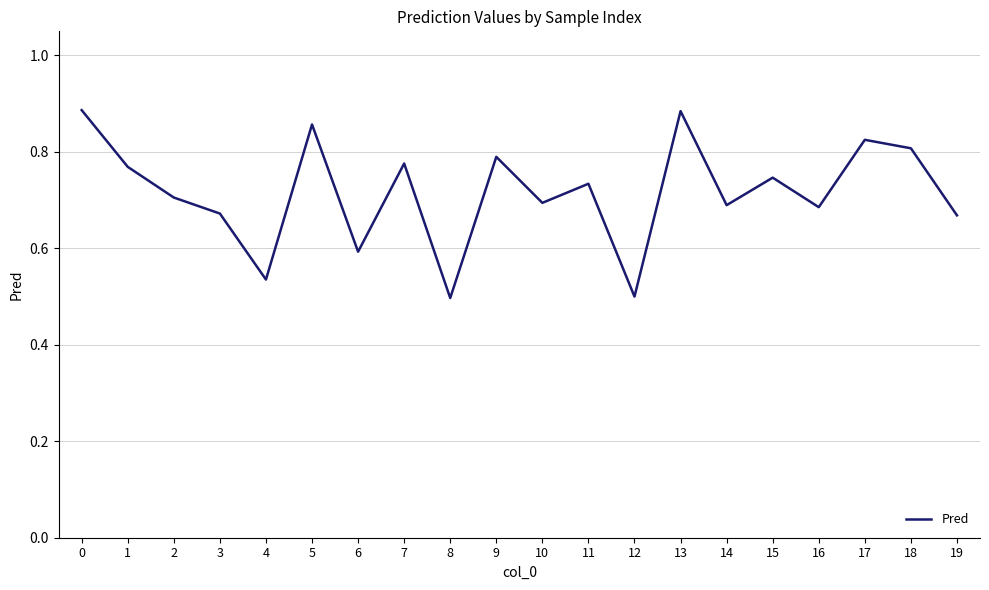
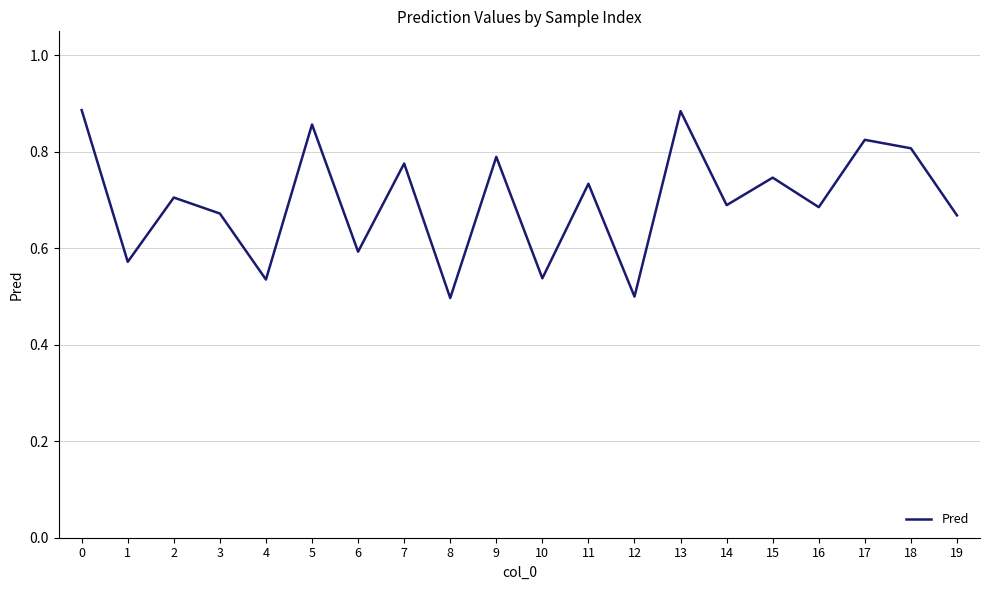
  {
    "0": 0.89,
-   "1": 0.77,
+   "1": 0.57,
    "2": 0.71,
    "3": 0.67,
    "4": 0.54,
    "5": 0.86,
    "6": 0.59,
    "7": 0.78,
    "8": 0.50,
    "9": 0.79,
-   "10": 0.69,
+   "10": 0.54,
    "11": 0.73,
    "12": 0.50,
    "13": 0.88,
    "14": 0.69,
    "15": 0.75,
    "16": 0.69,
    "17": 0.83,
    "18": 0.81,
    "19": 0.67
  }
